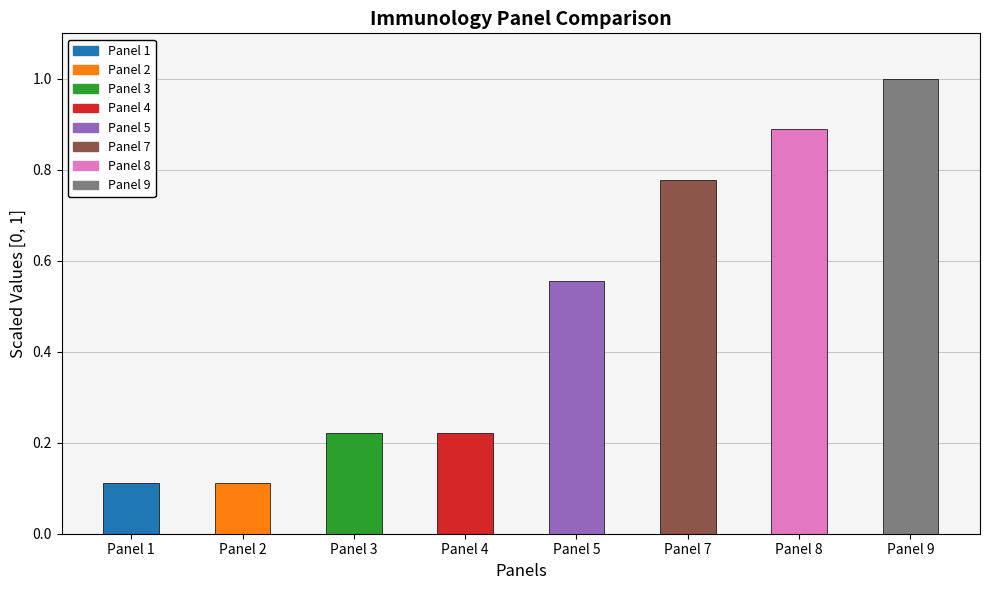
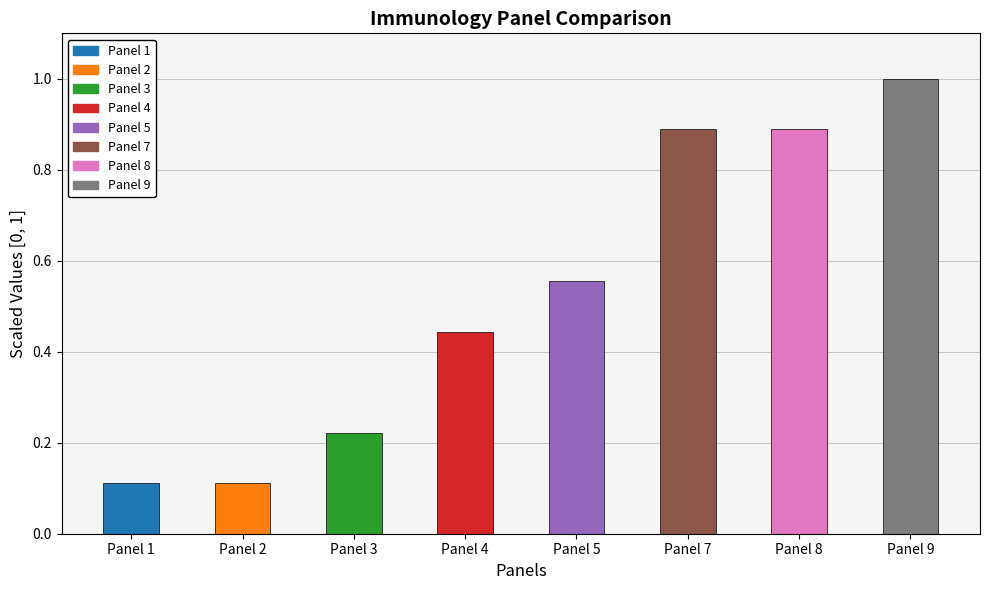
  {
    "Panel 1": 0.11,
    "Panel 2": 0.11,
    "Panel 3": 0.22,
-   "Panel 4": 0.22,
+   "Panel 4": 0.44,
    "Panel 5": 0.56,
-   "Panel 7": 0.78,
+   "Panel 7": 0.89,
    "Panel 8": 0.89,
    "Panel 9": 1.00
  }
